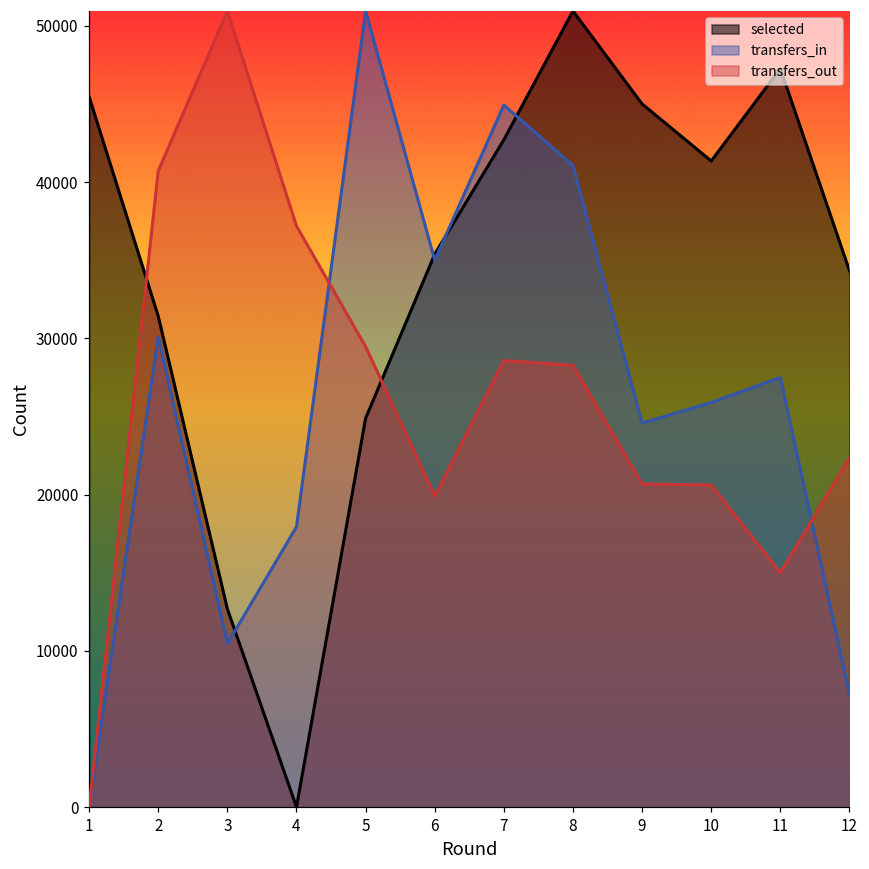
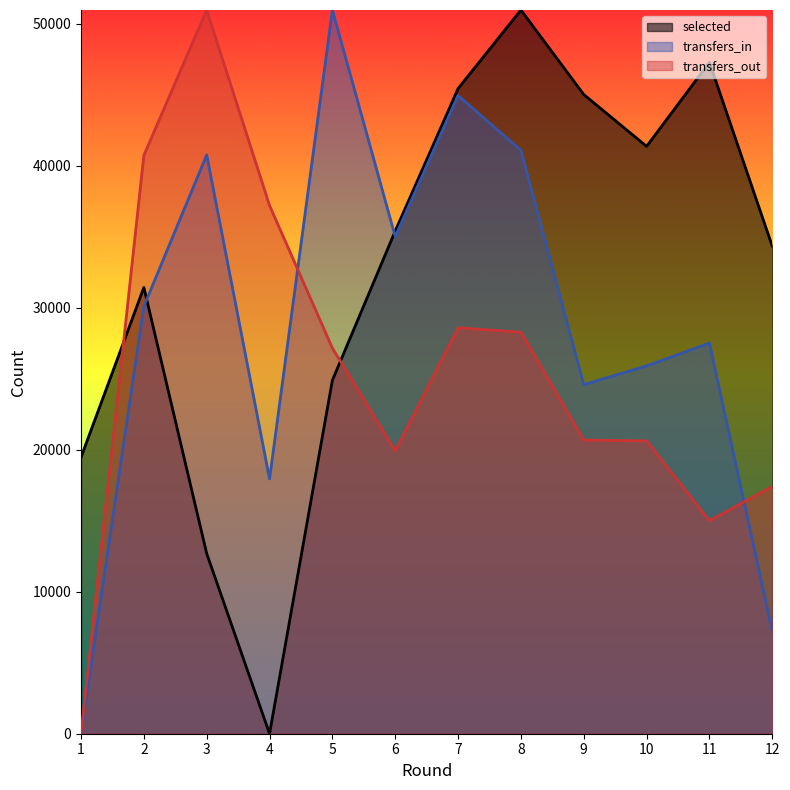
  {
    "selected": {
-     "1": 45500,
+     "1": 19500,
      "2": 31400,
      "3": 12700,
      "4": 0,
      "5": 24900,
      "6": 35400,
-     "7": 42700,
+     "7": 45400,
      "8": 51000,
      "9": 45000,
      "10": 41400,
      "12": 34300
    },
    "transfers_in": {
      "2": 30100,
-     "3": 10500,
+     "3": 40700,
      "4": 17900,
      "5": 51000,
      "6": 35000,
      "7": 44900,
      "8": 41100,
      "9": 24600,
      "10": 25900,
      "11": 27500,
      "12": 7200
    },
    "transfers_out": {
      "2": 40700,
      "3": 51000,
      "4": 37200,
-     "5": 29500,
+     "5": 27100,
      "6": 19900,
      "7": 28600,
      "8": 28300,
      "9": 20700,
      "10": 20600,
      "11": 15000,
-     "12": 22400
+     "12": 17400
    }
  }
